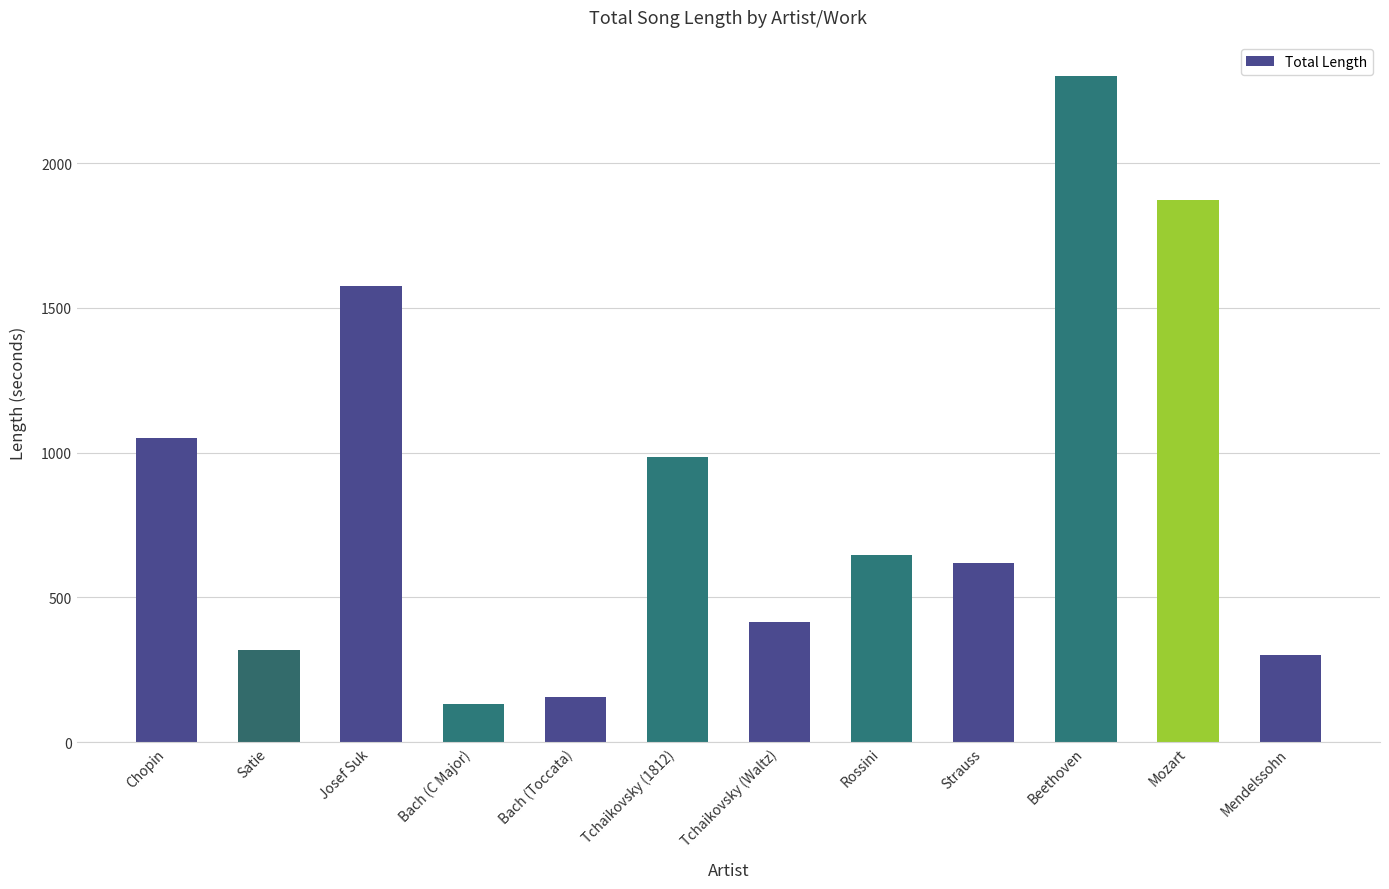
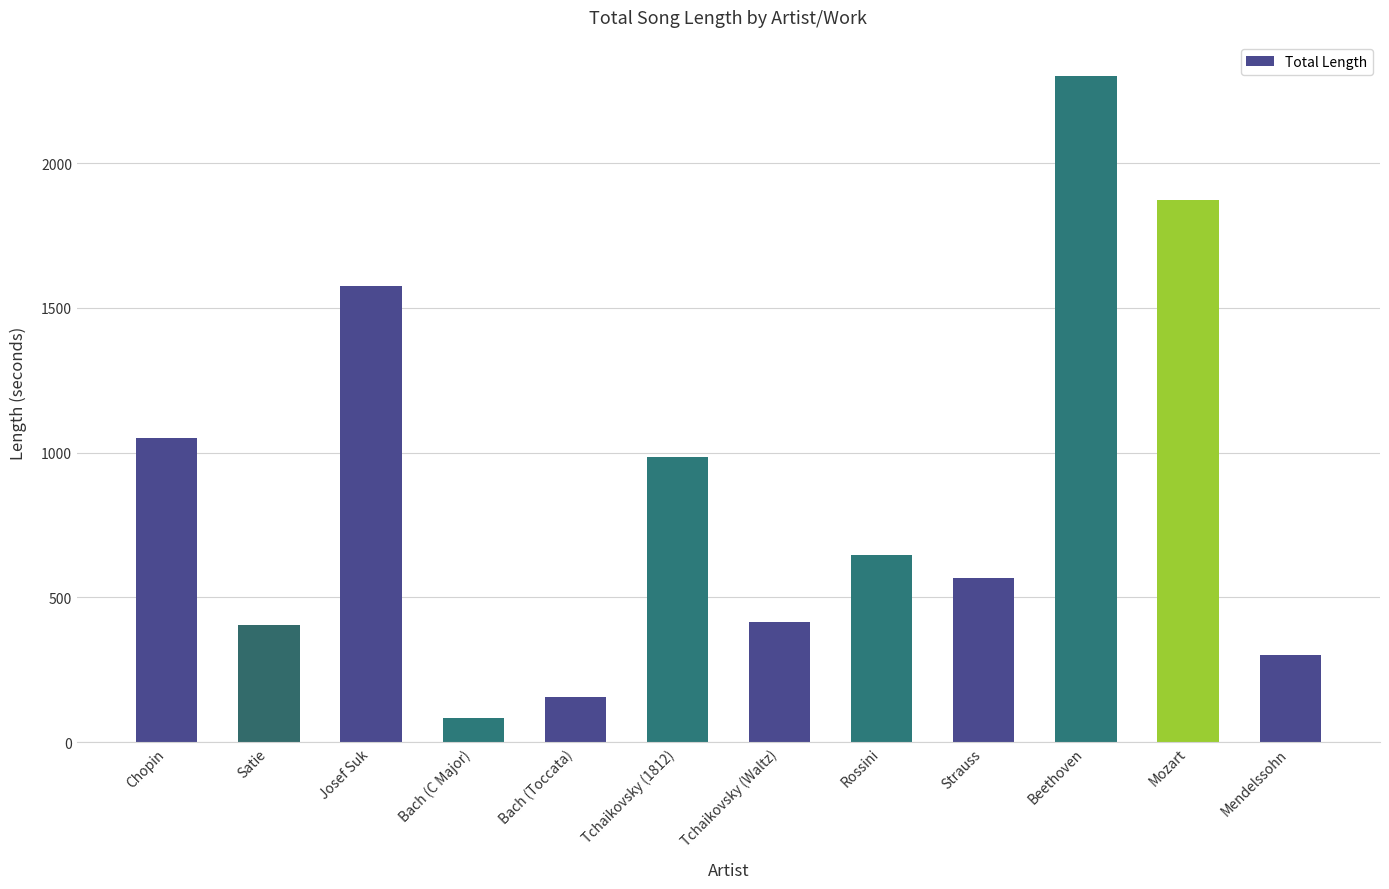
  {
    "Chopin": 1050,
-   "Satie": 320,
+   "Satie": 410,
    "Josef Suk": 1580,
-   "Bach (C Major)": 130,
+   "Bach (C Major)": 80,
    "Bach (Toccata)": 160,
    "Tchaikovsky (1812)": 980,
    "Tchaikovsky (Waltz)": 410,
    "Rossini": 650,
-   "Strauss": 620,
+   "Strauss": 570,
    "Beethoven": 2300,
    "Mozart": 1870,
    "Mendelssohn": 300
  }
